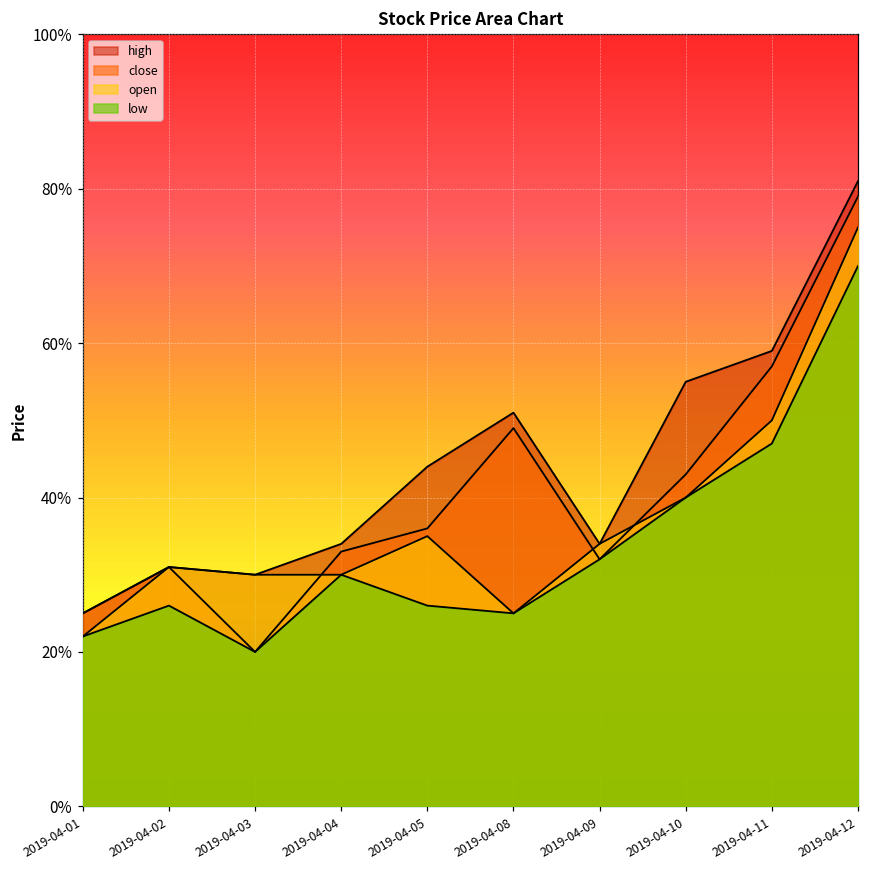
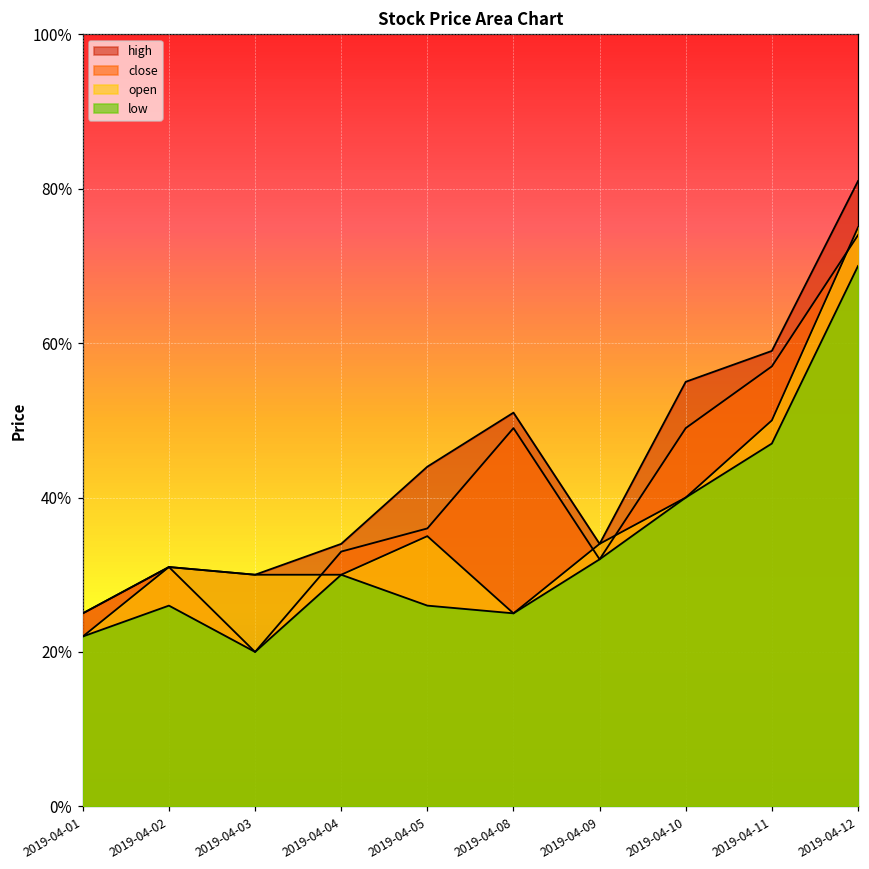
  {
    "high": {
      "2019-04-04": "34%",
      "2019-04-05": "44%",
      "2019-04-08": "51%",
      "2019-04-10": "55%",
      "2019-04-11": "59%",
      "2019-04-12": "81%"
    },
    "close": {
      "2019-04-04": "33%",
      "2019-04-05": "36%",
      "2019-04-08": "49%",
-     "2019-04-10": "43%",
+     "2019-04-10": "49%",
      "2019-04-11": "57%",
-     "2019-04-12": "79%"
+     "2019-04-12": "74%"
    },
    "open": {
      "2019-04-05": "35%",
      "2019-04-11": "50%",
      "2019-04-12": "75%"
    },
    "low": {
      "2019-04-02": "26%",
      "2019-04-05": "26%",
      "2019-04-11": "47%",
      "2019-04-12": "70%"
    }
  }
